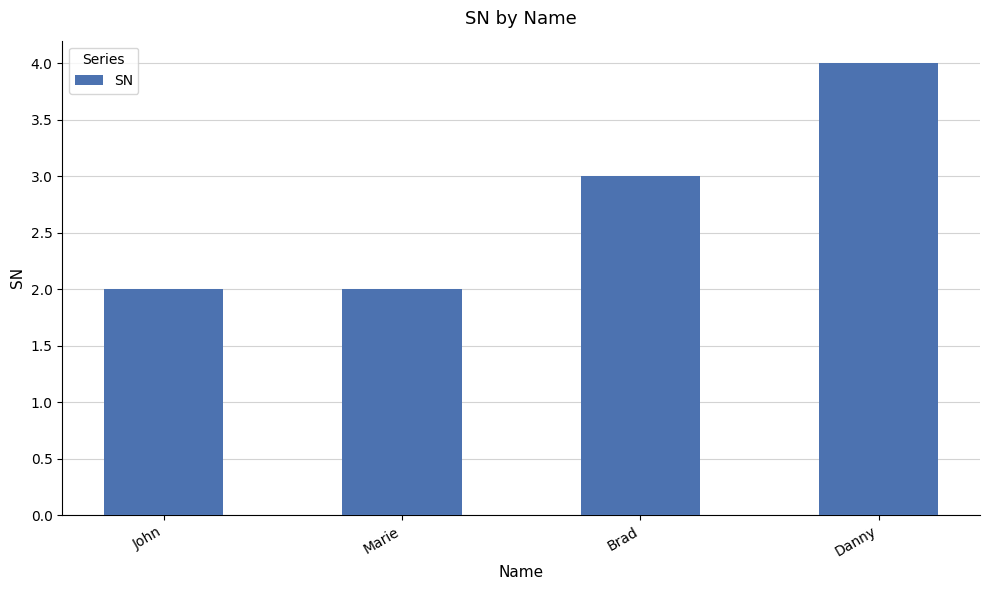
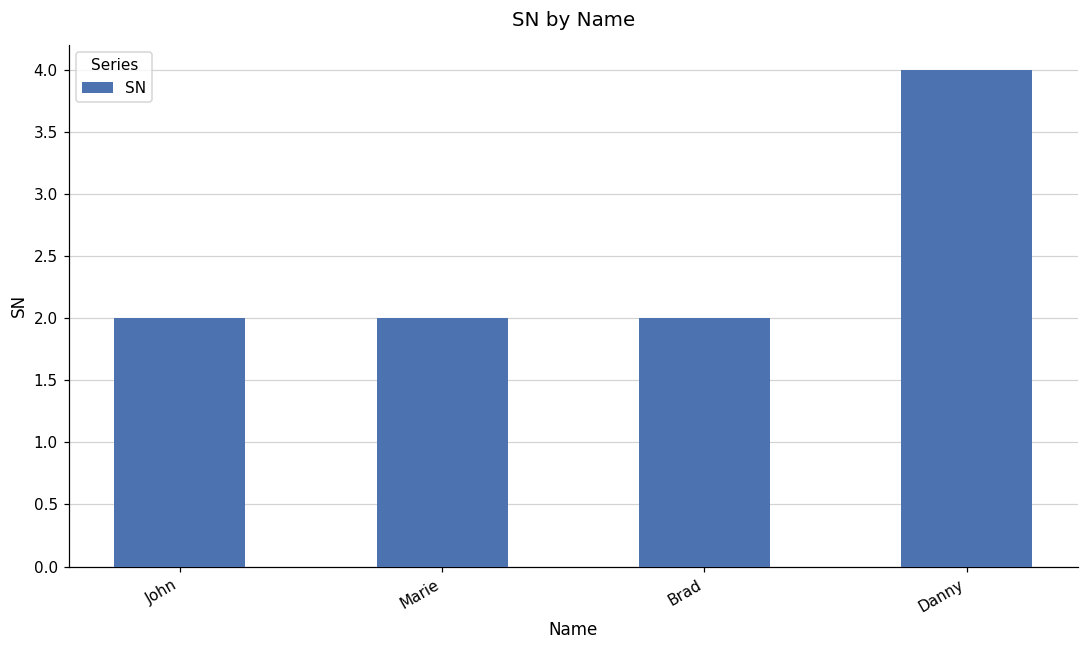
  {
    "John": 2,
    "Marie": 2,
-   "Brad": 3,
+   "Brad": 2,
    "Danny": 4
  }
